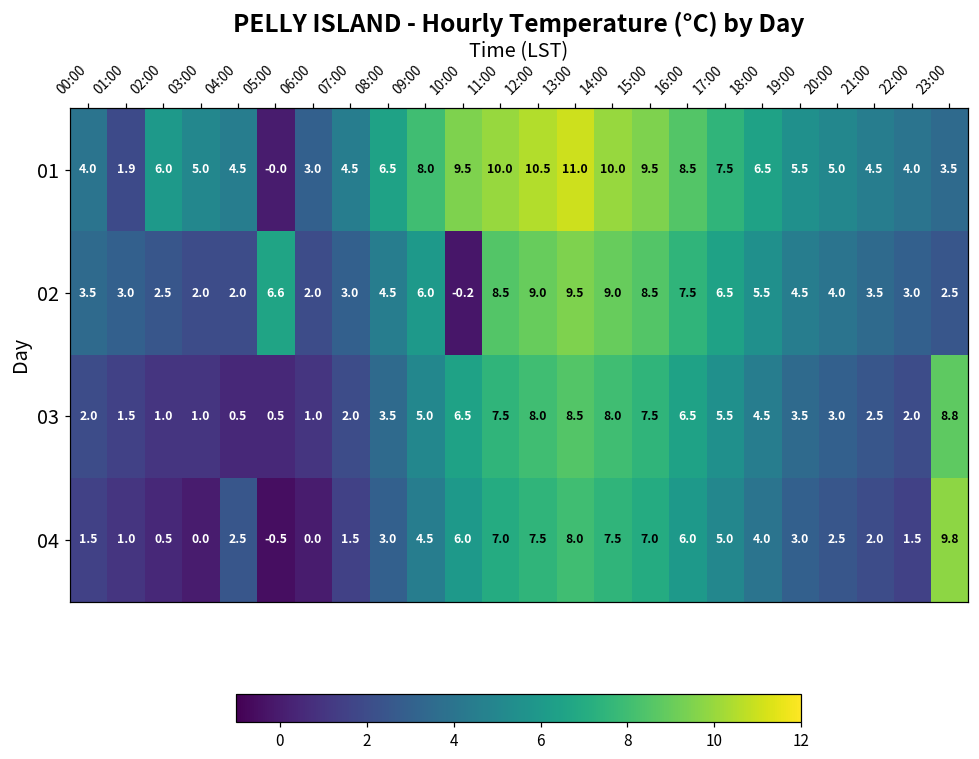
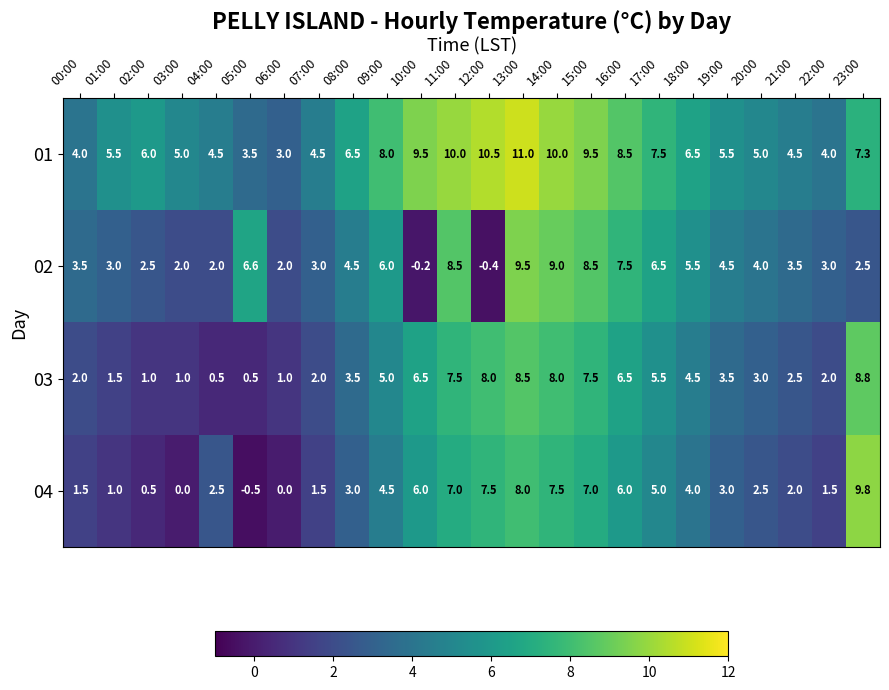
  {
    "01": {
      "00:00": 4.0,
-     "01:00": 1.9,
+     "01:00": 5.5,
      "02:00": 6.0,
      "03:00": 5.0,
      "04:00": 4.5,
-     "05:00": -0.0,
+     "05:00": 3.5,
      "06:00": 3.0,
      "07:00": 4.5,
      "08:00": 6.5,
      "09:00": 8.0,
      "10:00": 9.5,
      "11:00": 10.0,
      "12:00": 10.5,
      "13:00": 11.0,
      "14:00": 10.0,
      "15:00": 9.5,
      "16:00": 8.5,
      "17:00": 7.5,
      "18:00": 6.5,
      "19:00": 5.5,
      "20:00": 5.0,
      "21:00": 4.5,
      "22:00": 4.0,
-     "23:00": 3.5
+     "23:00": 7.3
    },
    "02": {
      "00:00": 3.5,
      "01:00": 3.0,
      "02:00": 2.5,
      "03:00": 2.0,
      "04:00": 2.0,
      "05:00": 6.6,
      "06:00": 2.0,
      "07:00": 3.0,
      "08:00": 4.5,
      "09:00": 6.0,
      "10:00": -0.2,
      "11:00": 8.5,
-     "12:00": 9.0,
+     "12:00": -0.4,
      "13:00": 9.5,
      "14:00": 9.0,
      "15:00": 8.5,
      "16:00": 7.5,
      "17:00": 6.5,
      "18:00": 5.5,
      "19:00": 4.5,
      "20:00": 4.0,
      "21:00": 3.5,
      "22:00": 3.0,
      "23:00": 2.5
    },
    "03": {
      "00:00": 2.0,
      "01:00": 1.5,
      "02:00": 1.0,
      "03:00": 1.0,
      "04:00": 0.5,
      "05:00": 0.5,
      "06:00": 1.0,
      "07:00": 2.0,
      "08:00": 3.5,
      "09:00": 5.0,
      "10:00": 6.5,
      "11:00": 7.5,
      "12:00": 8.0,
      "13:00": 8.5,
      "14:00": 8.0,
      "15:00": 7.5,
      "16:00": 6.5,
      "17:00": 5.5,
      "18:00": 4.5,
      "19:00": 3.5,
      "20:00": 3.0,
      "21:00": 2.5,
      "22:00": 2.0,
      "23:00": 8.8
    },
    "04": {
      "00:00": 1.5,
      "01:00": 1.0,
      "02:00": 0.5,
      "03:00": 0.0,
      "04:00": 2.5,
      "05:00": -0.5,
      "06:00": 0.0,
      "07:00": 1.5,
      "08:00": 3.0,
      "09:00": 4.5,
      "10:00": 6.0,
      "11:00": 7.0,
      "12:00": 7.5,
      "13:00": 8.0,
      "14:00": 7.5,
      "15:00": 7.0,
      "16:00": 6.0,
      "17:00": 5.0,
      "18:00": 4.0,
      "19:00": 3.0,
      "20:00": 2.5,
      "21:00": 2.0,
      "22:00": 1.5,
      "23:00": 9.8
    }
  }
